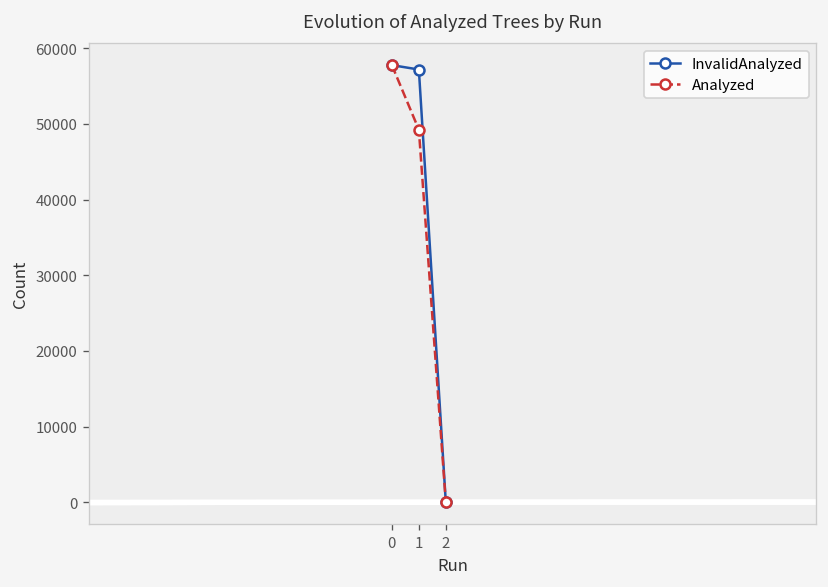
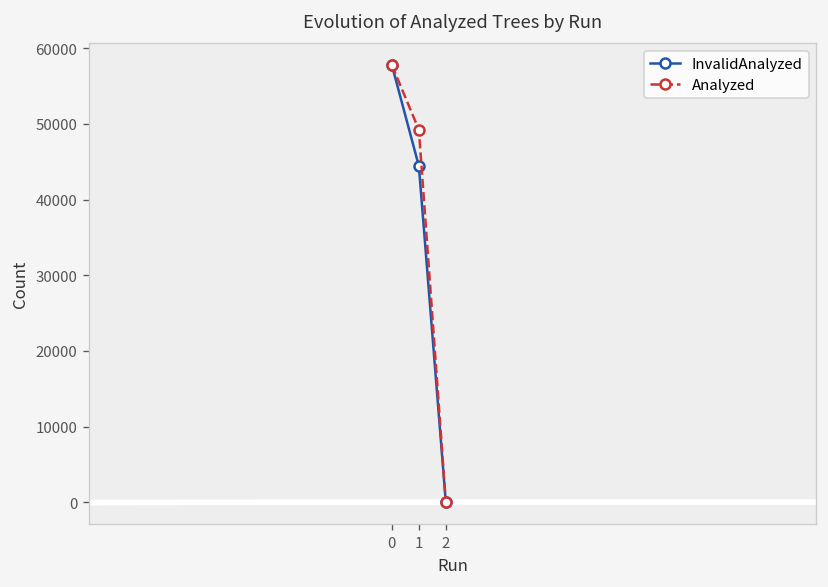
  {
    "InvalidAnalyzed": {
-     "1": 57000
+     "1": 44000
    },
    "Analyzed": {
      "1": 49000
    }
  }
